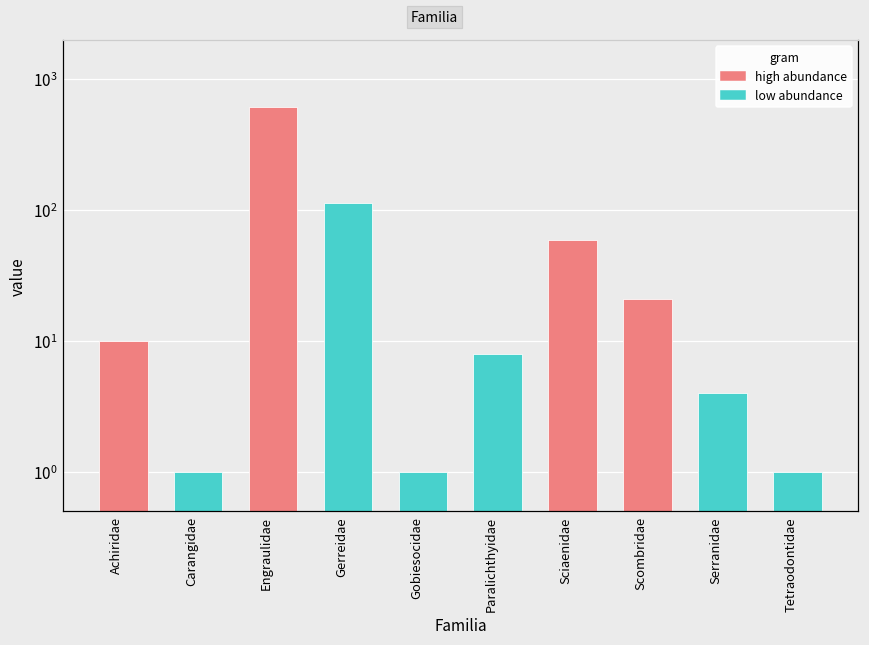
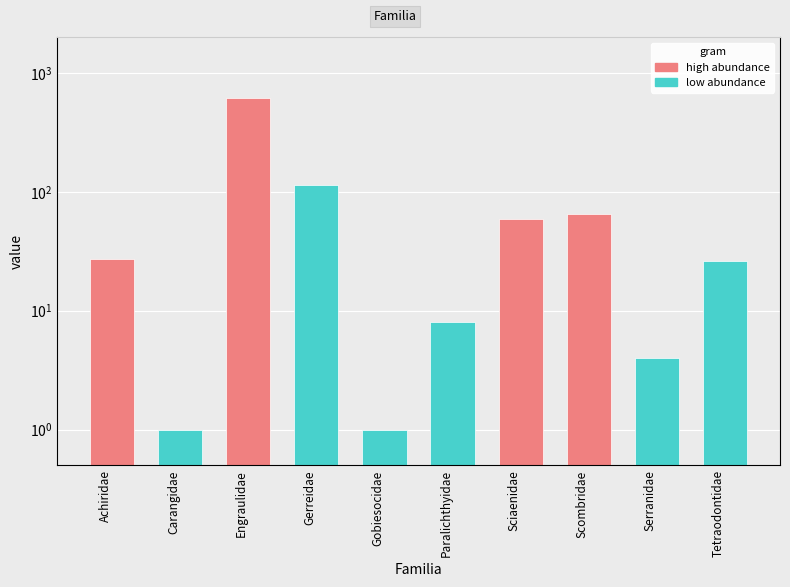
  {
-   "Achiridae": 10,
+   "Achiridae": 27,
    "Carangidae": 1,
    "Engraulidae": 600,
    "Gerreidae": 110,
    "Gobiesocidae": 1,
    "Paralichthyidae": 8,
    "Sciaenidae": 60,
-   "Scombridae": 21,
+   "Scombridae": 70,
    "Serranidae": 4,
-   "Tetraodontidae": 1
+   "Tetraodontidae": 26
  }
